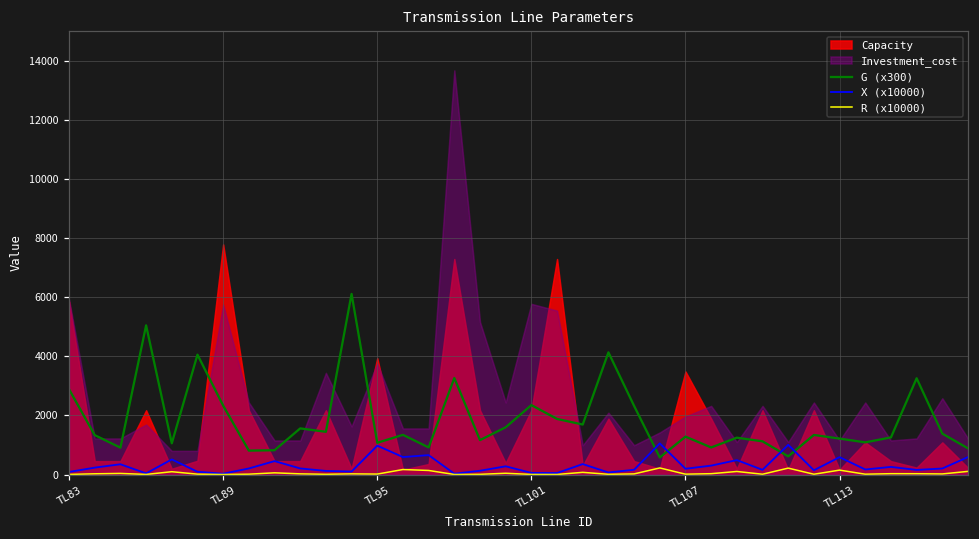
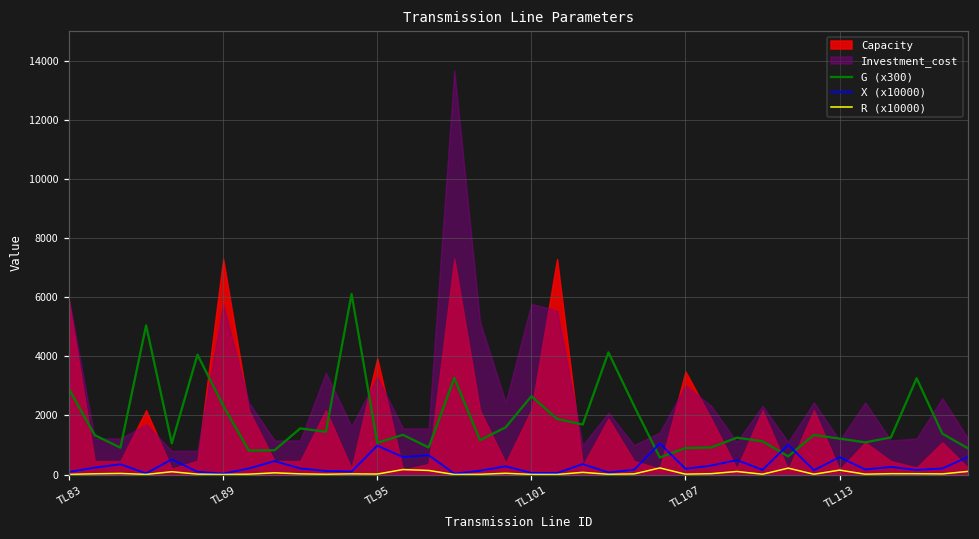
  {
    "G (x300)": {
      "TL83": 2900,
      "TL89": 2300,
      "TL95": 1100,
-     "TL101": 2300,
-     "TL107": 1300
+     "TL101": 2600,
+     "TL107": 900
    },
    "Capacity": {
-     "TL89": 7800,
+     "TL89": 7300,
      "TL95": 3900,
      "TL101": 2200,
      "TL107": 3500
    },
    "Investment_cost": {
      "TL89": 5700,
-     "TL95": 3800,
+     "TL95": 3300,
      "TL101": 5800,
-     "TL107": 2000
+     "TL107": 3000
    },
    "X (x10000)": {
      "TL95": 1000,
      "TL107": 200,
      "TL113": 600
    },
    "R (x10000)": {
      "TL95": 0,
      "TL107": 0
    }
  }
